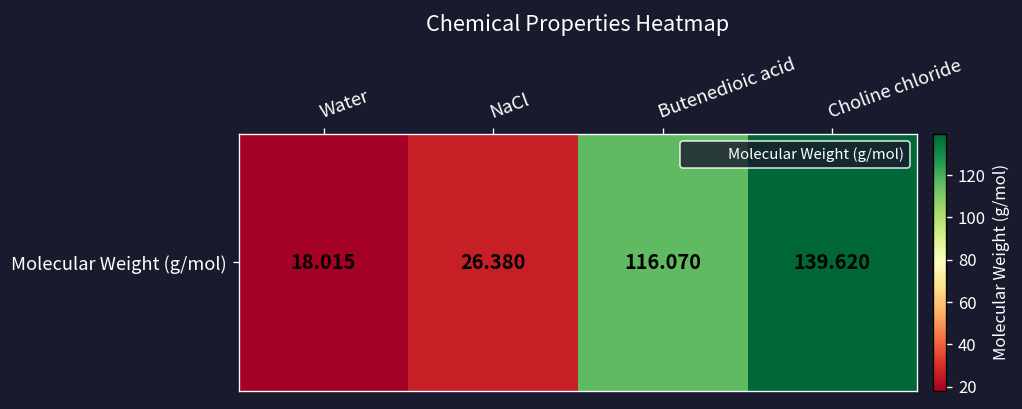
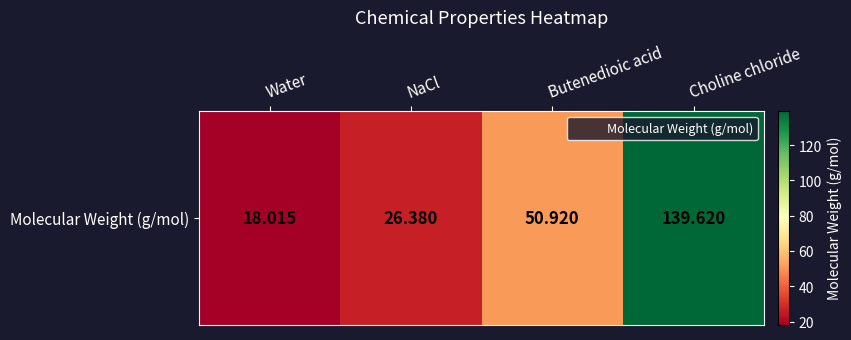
  {
    "Molecular Weight (g/mol)": {
      "Water": 18.015,
      "NaCl": 26.380,
-     "Butenedioic acid": 116.070,
+     "Butenedioic acid": 50.920,
      "Choline chloride": 139.620
    }
  }
